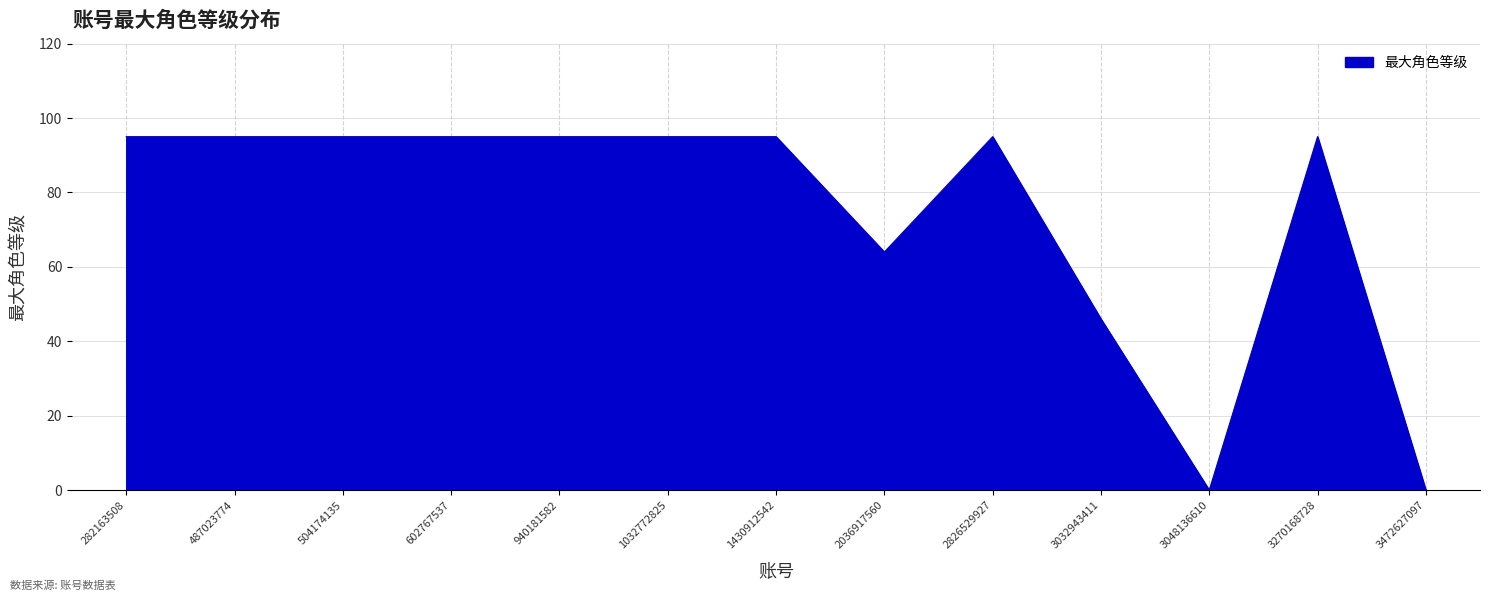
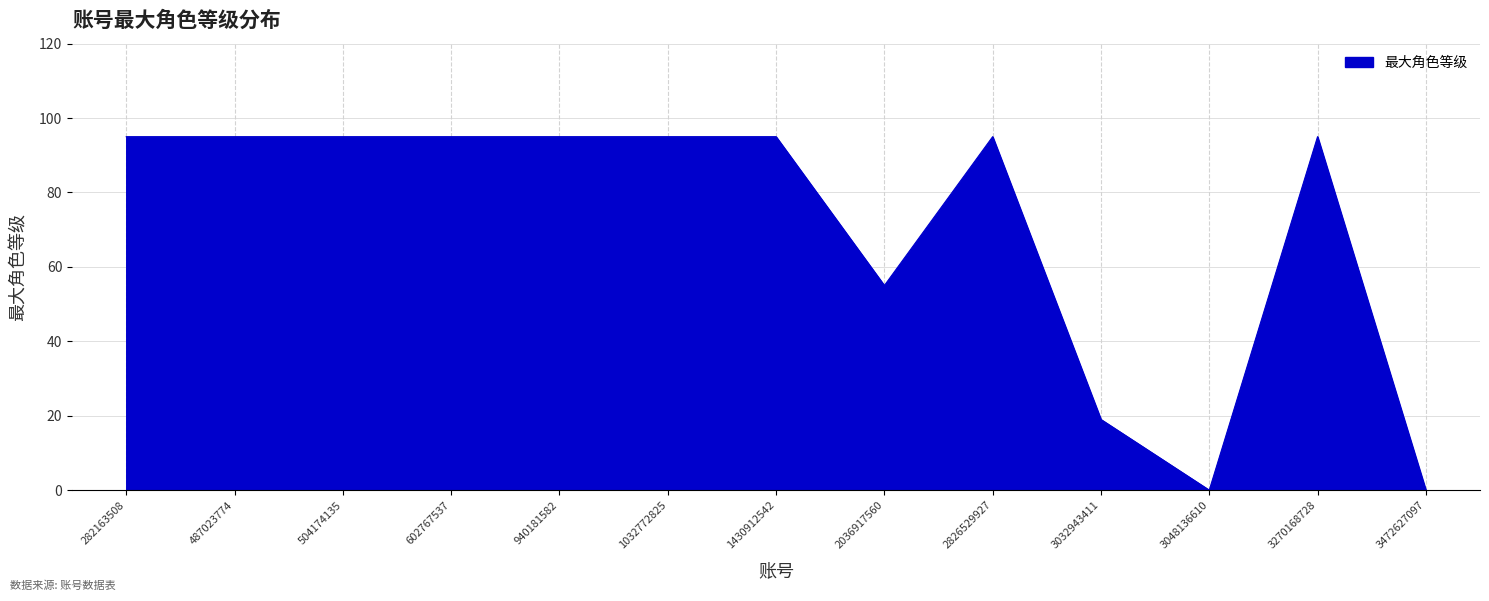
  {
    "282163508": 95,
    "487023774": 95,
    "504174135": 95,
    "602767537": 95,
    "940181582": 95,
    "1032772825": 95,
    "1430912542": 95,
-   "2036917560": 64,
+   "2036917560": 55,
    "2826529927": 95,
-   "3032943411": 46,
+   "3032943411": 19,
    "3048136610": 0,
    "3270168728": 95,
    "3472627097": 0
  }
